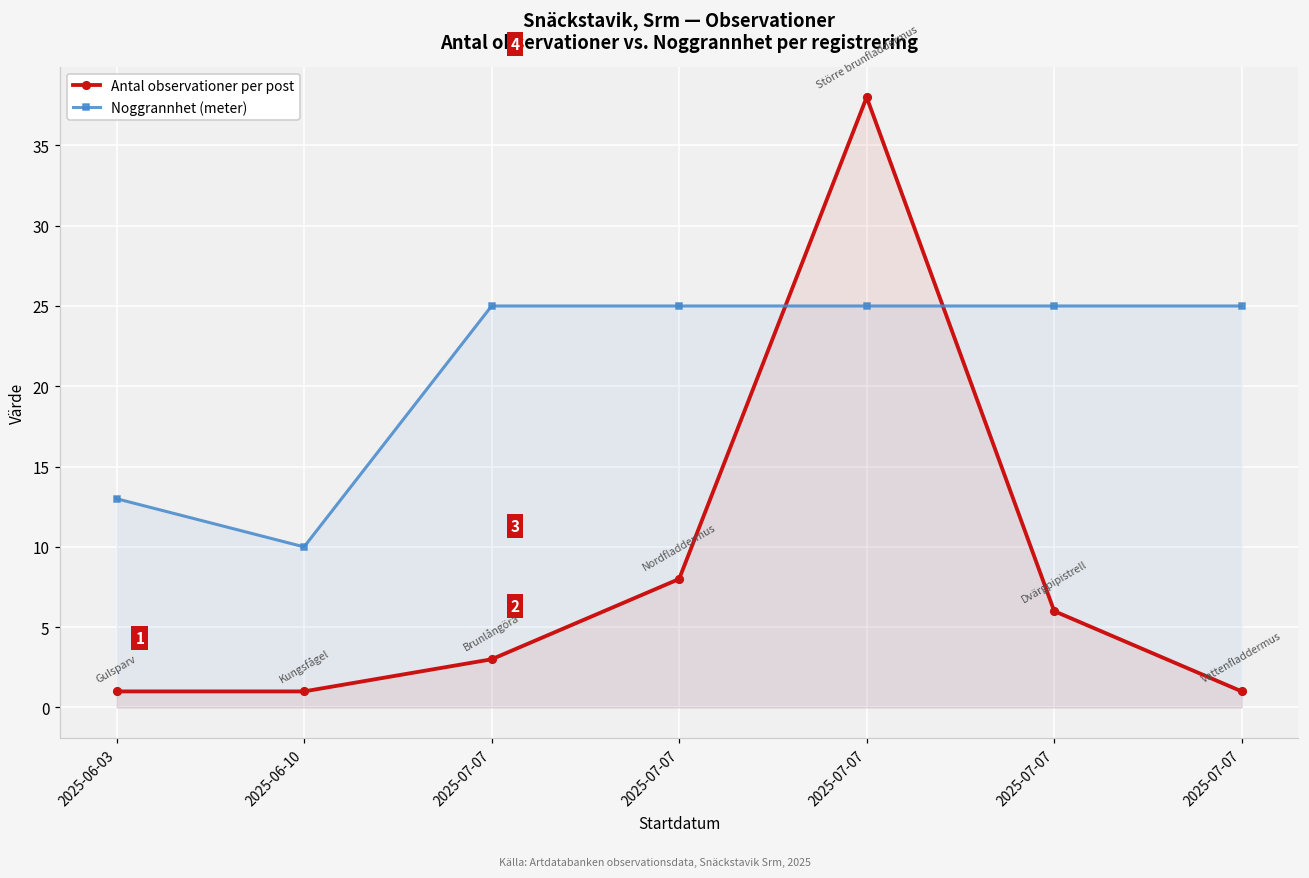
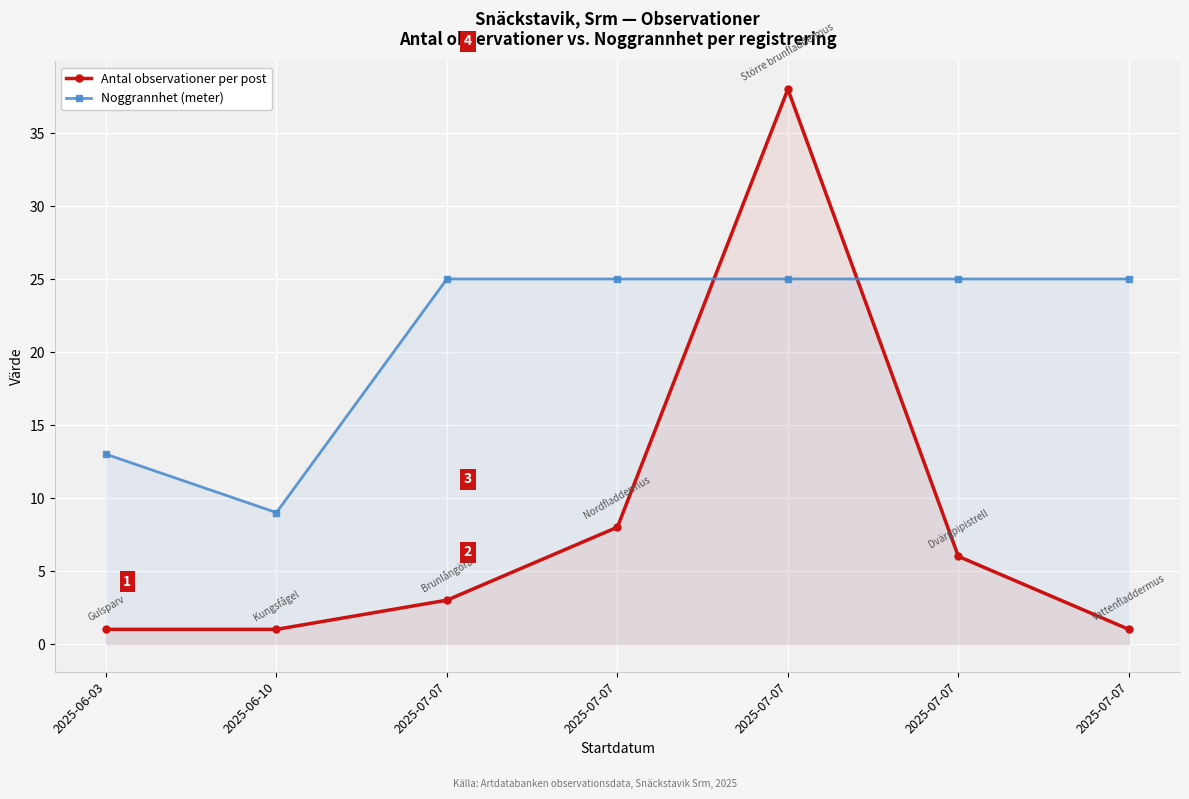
  {
    "Antal observationer per post": {
      "2025-06-03": 1,
      "2025-06-10": 1
    },
    "Noggrannhet (meter)": {
      "2025-06-03": 13,
-     "2025-06-10": 10
+     "2025-06-10": 9
    }
  }
